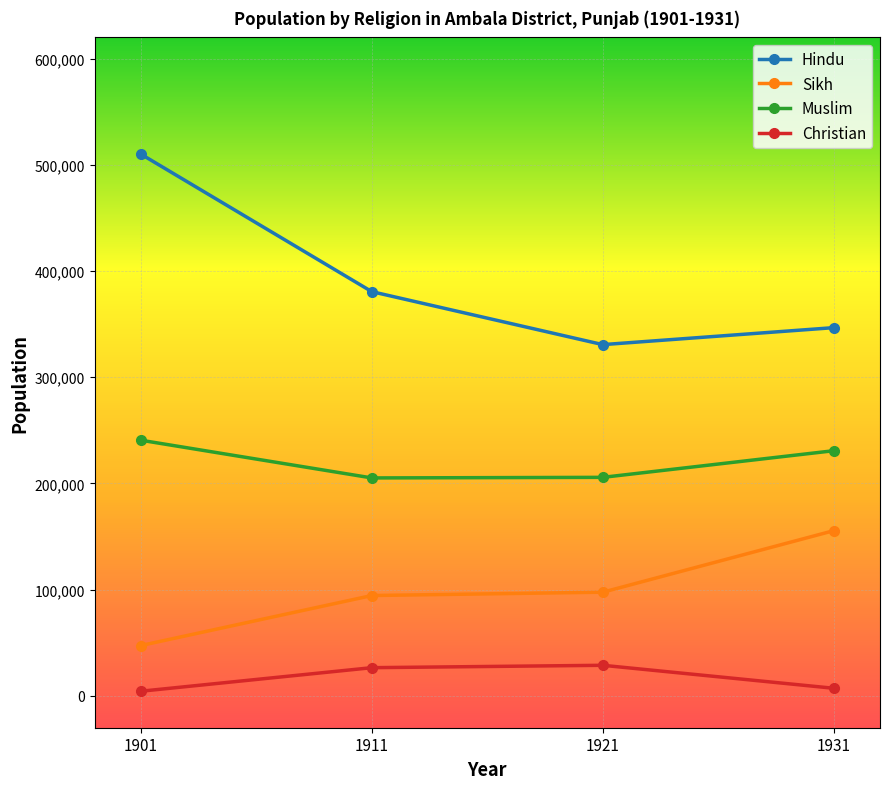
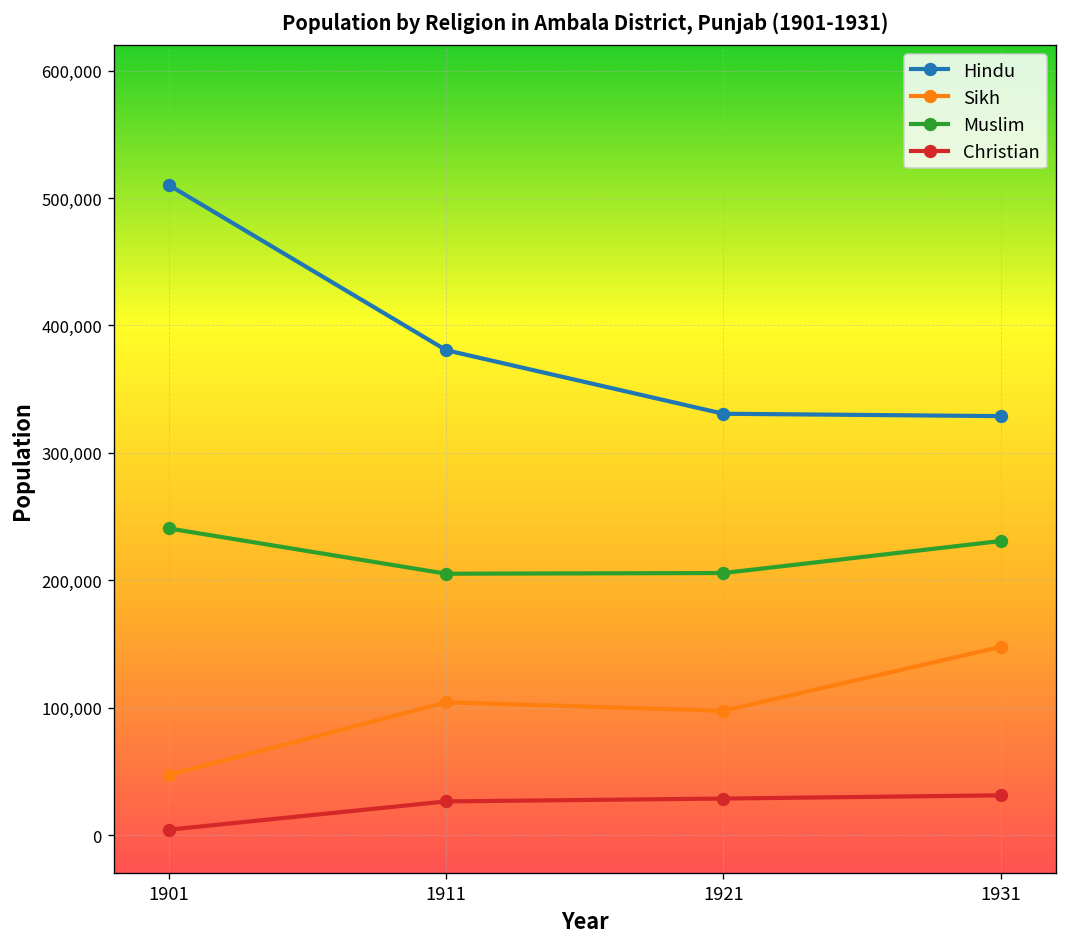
  {
    "Hindu": {
      "1901": "510,000",
      "1911": "381,000",
      "1921": "331,000",
-     "1931": "347,000"
+     "1931": "329,000"
    },
    "Sikh": {
      "1901": "47,000",
-     "1911": "94,000",
+     "1911": "104,000",
      "1921": "98,000",
-     "1931": "156,000"
+     "1931": "148,000"
    },
    "Muslim": {
      "1901": "241,000",
      "1911": "205,000",
      "1921": "206,000",
      "1931": "231,000"
    },
    "Christian": {
      "1901": "4,000",
      "1911": "27,000",
      "1921": "29,000",
-     "1931": "7,000"
+     "1931": "31,000"
    }
  }
